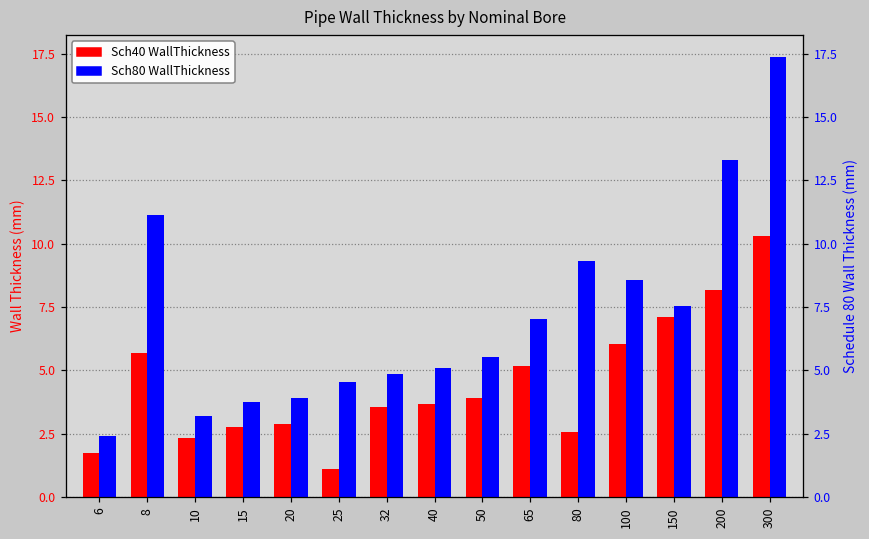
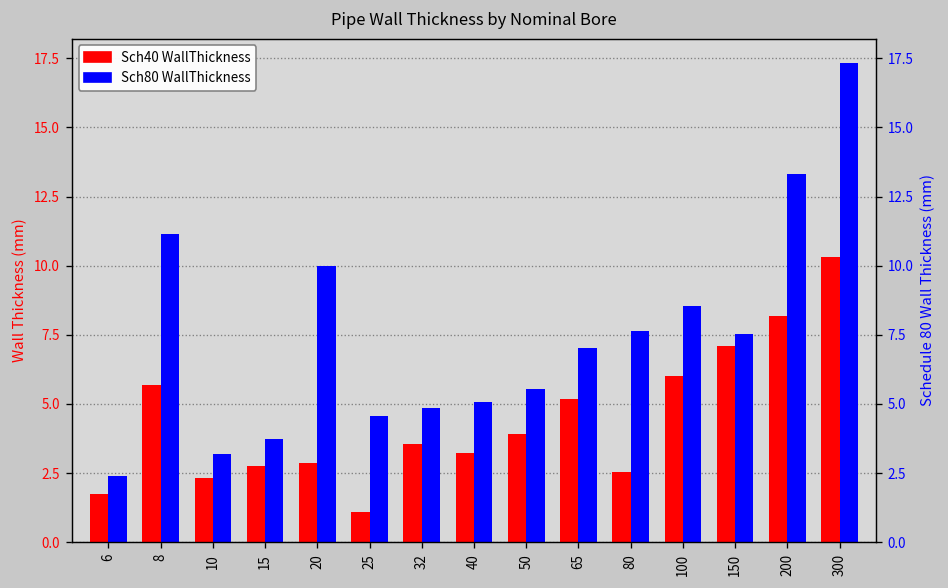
  {
    "Sch40 WallThickness": {
      "6": 1.7,
      "8": 5.7,
      "10": 2.3,
      "15": 2.8,
      "20": 2.9,
      "25": 1.1,
      "32": 3.6,
-     "40": 3.7,
+     "40": 3.2,
      "50": 3.9,
      "65": 5.2,
      "80": 2.6,
      "100": 6.0,
      "150": 7.1,
      "200": 8.2,
      "300": 10.3
    },
    "Sch80 WallThickness": {
      "6": 2.4,
      "8": 11.1,
      "10": 3.2,
      "15": 3.7,
-     "20": 3.9,
+     "20": 10.0,
      "25": 4.6,
      "32": 4.9,
      "40": 5.1,
      "50": 5.5,
      "65": 7.0,
-     "80": 9.3,
+     "80": 7.6,
      "100": 8.6,
      "150": 7.5,
      "200": 13.3,
      "300": 17.4
    }
  }
